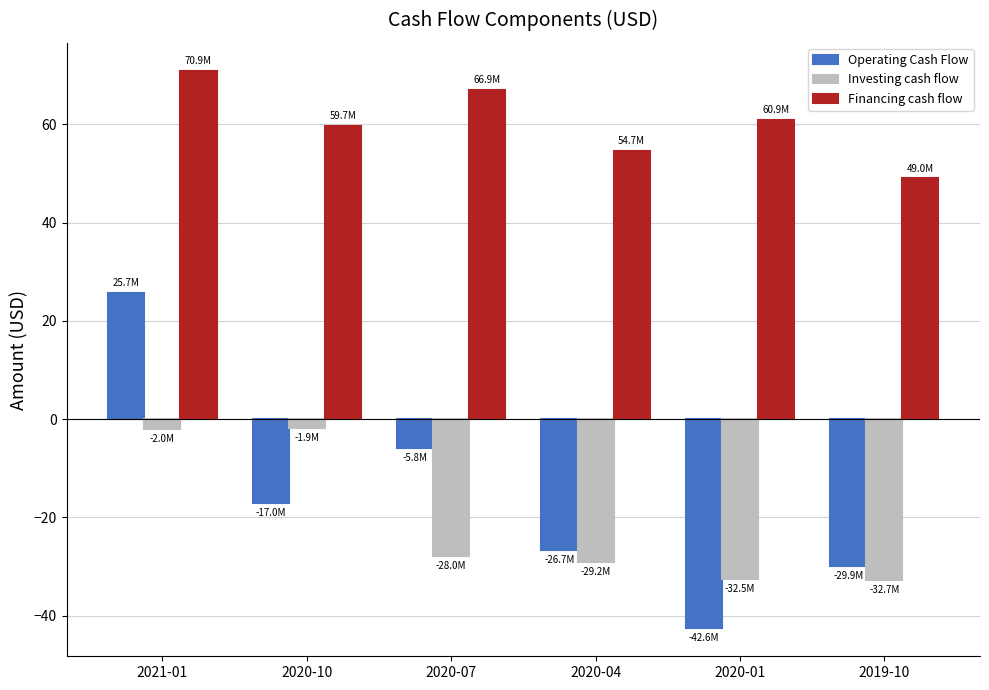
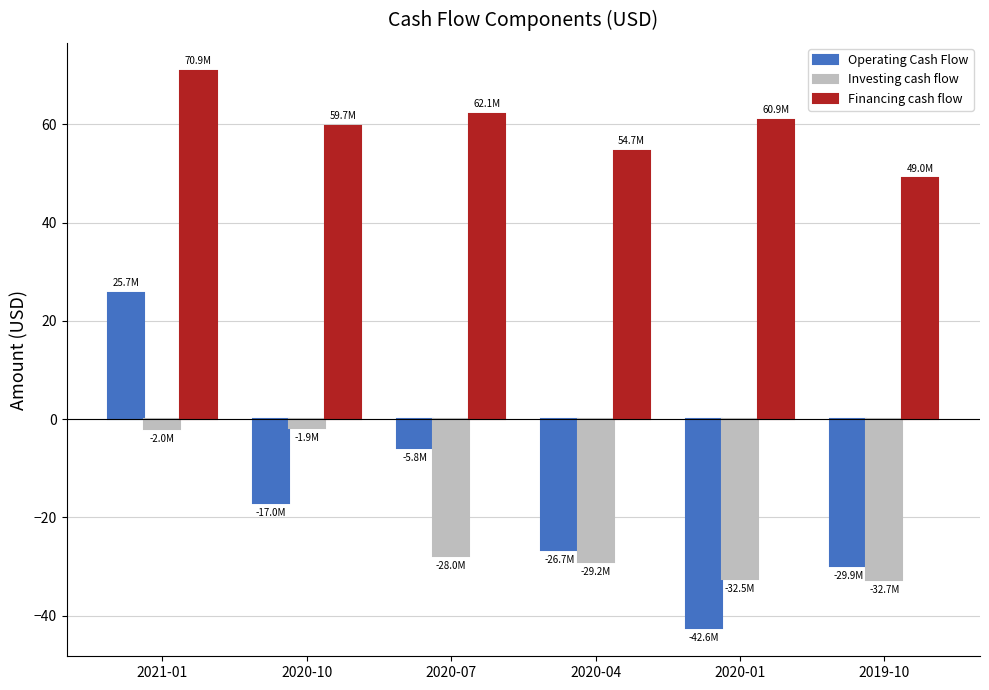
  {
    "Operating Cash Flow": {
      "2021-01": "25.7M",
      "2020-10": "-17.0M",
      "2020-07": "-5.8M",
      "2020-04": "-26.7M",
      "2020-01": "-42.6M",
      "2019-10": "-29.9M"
    },
    "Investing cash flow": {
      "2021-01": "-2.0M",
      "2020-10": "-1.9M",
      "2020-07": "-28.0M",
      "2020-04": "-29.2M",
      "2020-01": "-32.5M",
      "2019-10": "-32.7M"
    },
    "Financing cash flow": {
      "2021-01": "70.9M",
      "2020-10": "59.7M",
-     "2020-07": "66.9M",
+     "2020-07": "62.1M",
      "2020-04": "54.7M",
      "2020-01": "60.9M",
      "2019-10": "49.0M"
    }
  }
